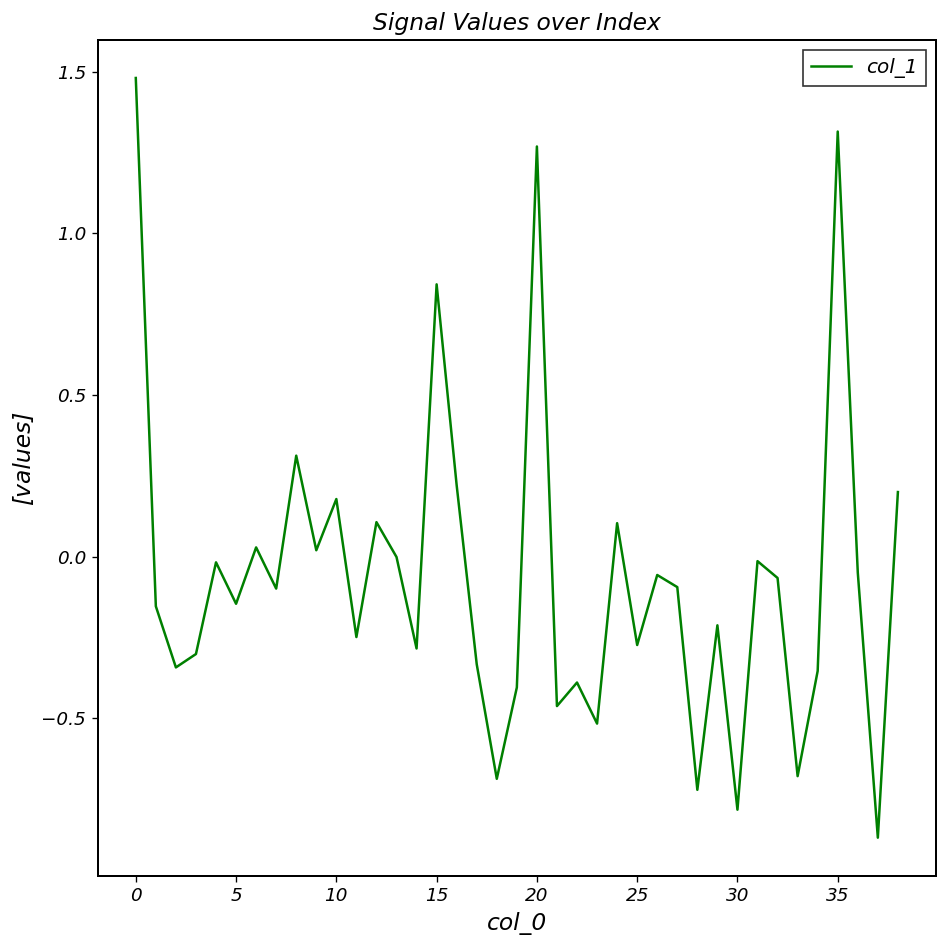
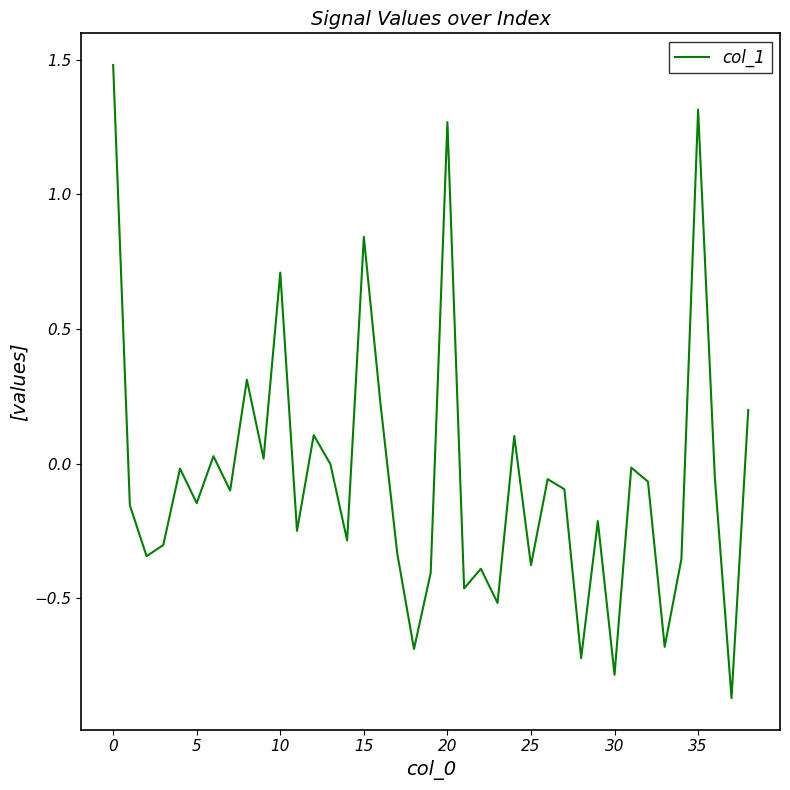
  {
    "0": 1.48,
    "5": -0.15,
-   "10": 0.18,
+   "10": 0.71,
    "15": 0.84,
    "20": 1.27,
-   "25": -0.27,
+   "25": -0.38,
    "30": -0.78,
    "35": 1.32
  }
